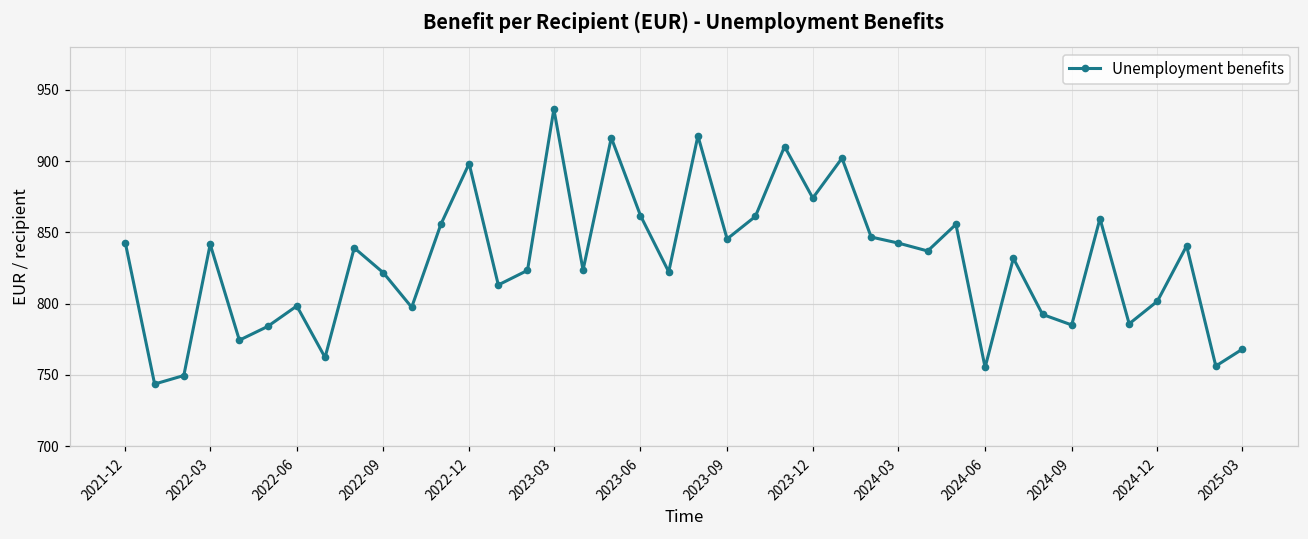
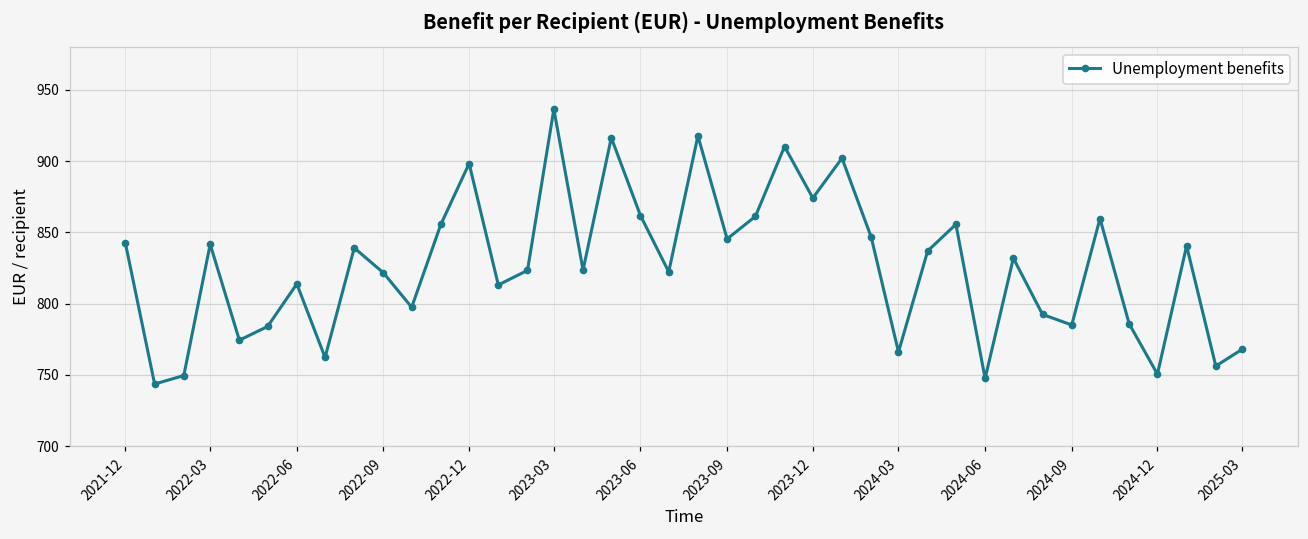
  {
    "2021-12": 842,
    "2022-03": 842,
-   "2022-06": 798,
+   "2022-06": 814,
    "2022-09": 822,
    "2022-12": 898,
    "2023-03": 936,
    "2023-06": 862,
    "2023-09": 845,
    "2023-12": 874,
-   "2024-03": 842,
-   "2024-06": 755,
+   "2024-03": 766,
+   "2024-06": 748,
    "2024-09": 785,
-   "2024-12": 802,
+   "2024-12": 751,
    "2025-03": 768
  }
